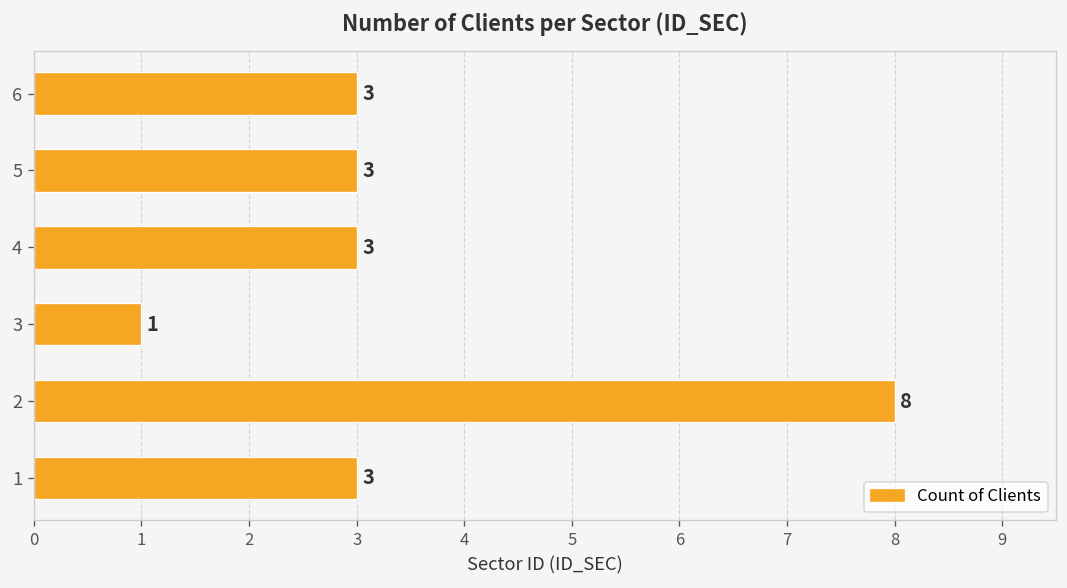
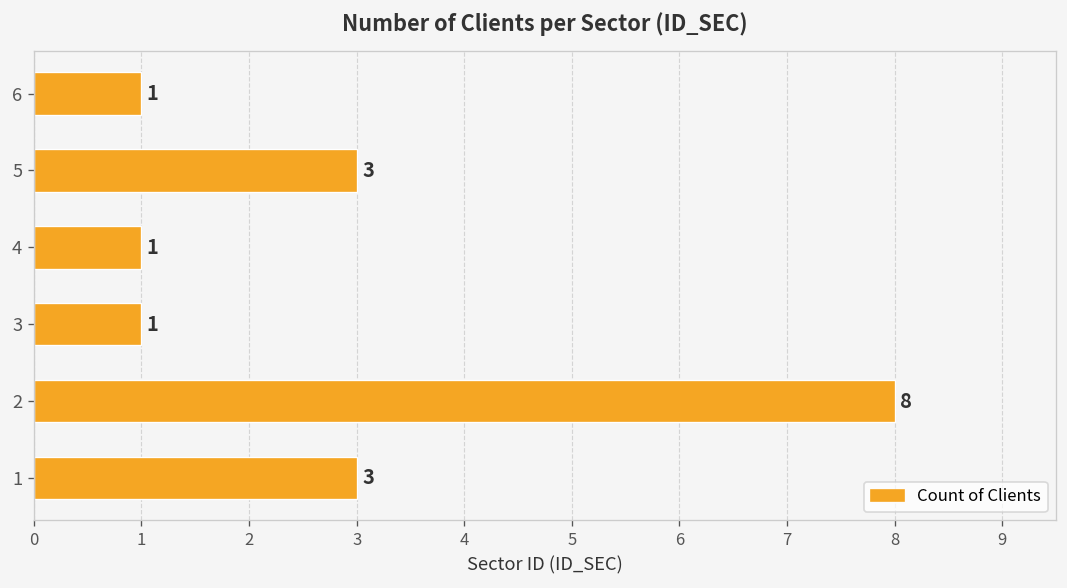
  {
-   "6": 3,
+   "6": 1,
    "5": 3,
-   "4": 3,
+   "4": 1,
    "3": 1,
    "2": 8,
    "1": 3
  }
